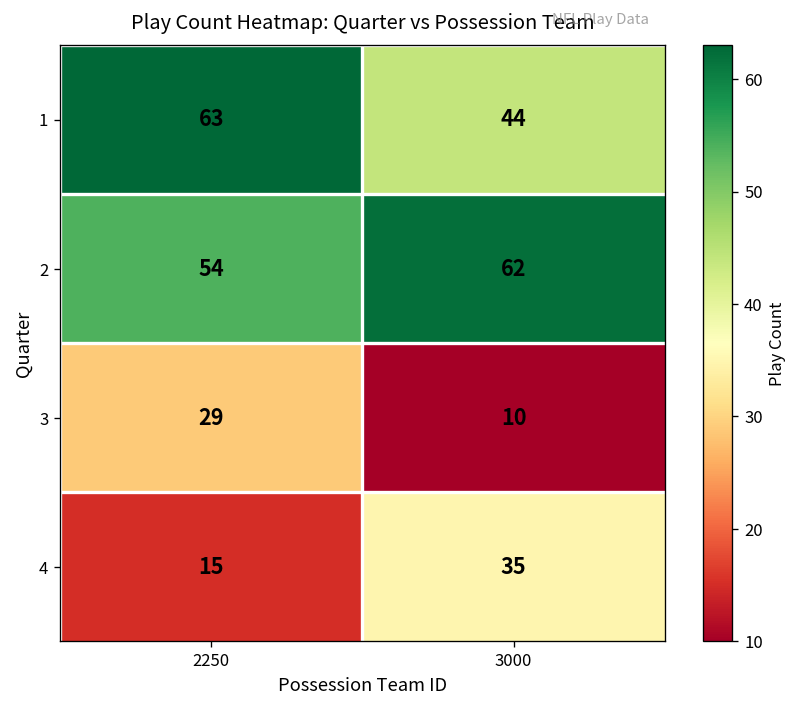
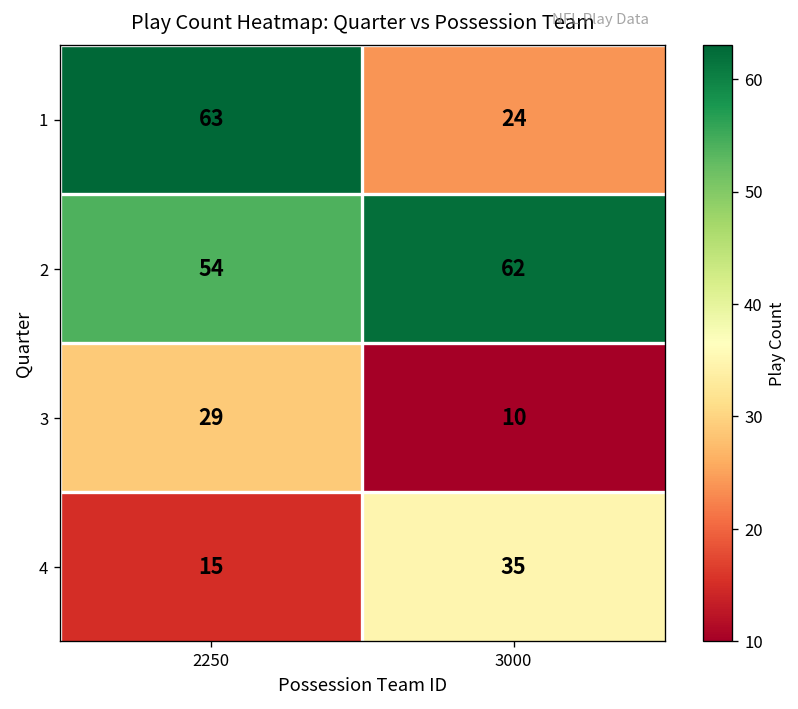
  {
    "1": {
      "2250": 63,
-     "3000": 44
+     "3000": 24
    },
    "2": {
      "2250": 54,
      "3000": 62
    },
    "3": {
      "2250": 29,
      "3000": 10
    },
    "4": {
      "2250": 15,
      "3000": 35
    }
  }
